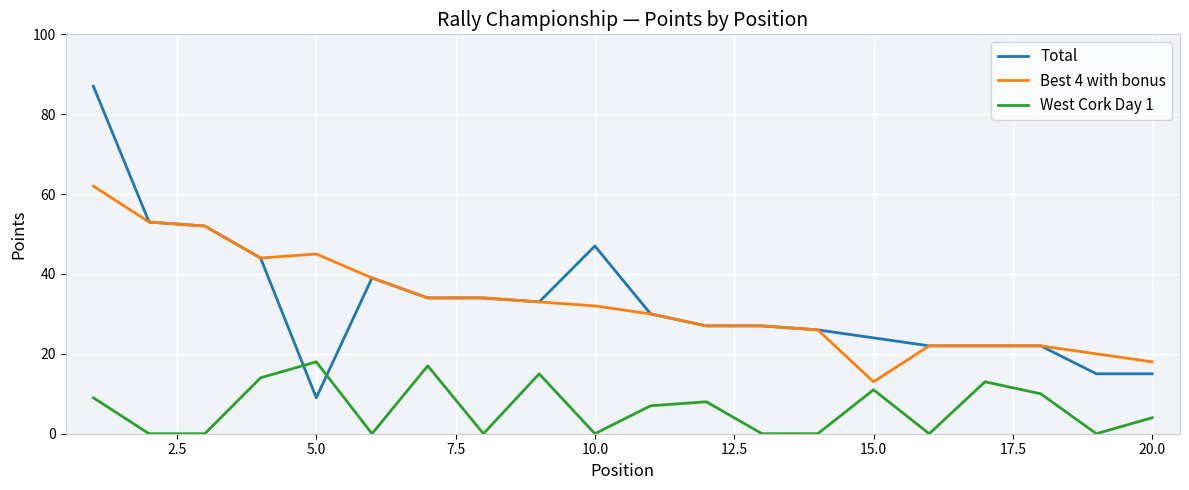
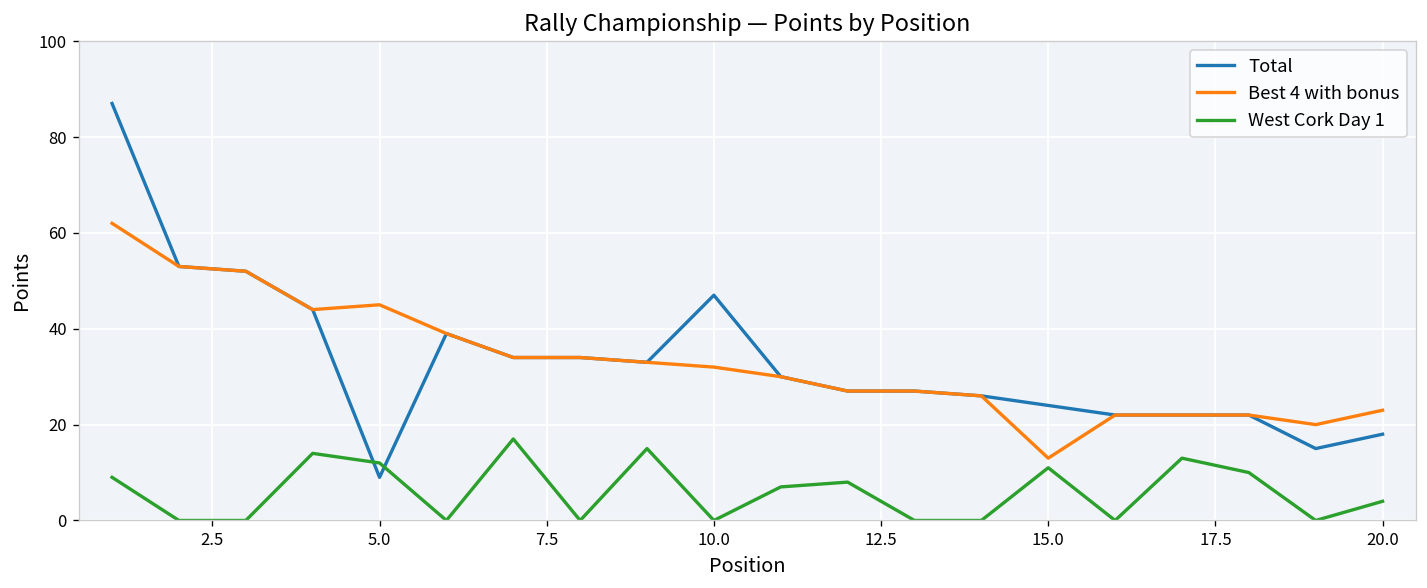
  {
    "Total": {
      "5.0": 9,
      "10.0": 47,
      "15.0": 24,
-     "20.0": 15
+     "20.0": 18
    },
    "Best 4 with bonus": {
      "5.0": 45,
      "10.0": 32,
      "15.0": 13,
-     "20.0": 18
+     "20.0": 23
    },
    "West Cork Day 1": {
-     "5.0": 18,
+     "5.0": 12,
      "10.0": 0,
      "15.0": 11,
      "20.0": 4
    }
  }
